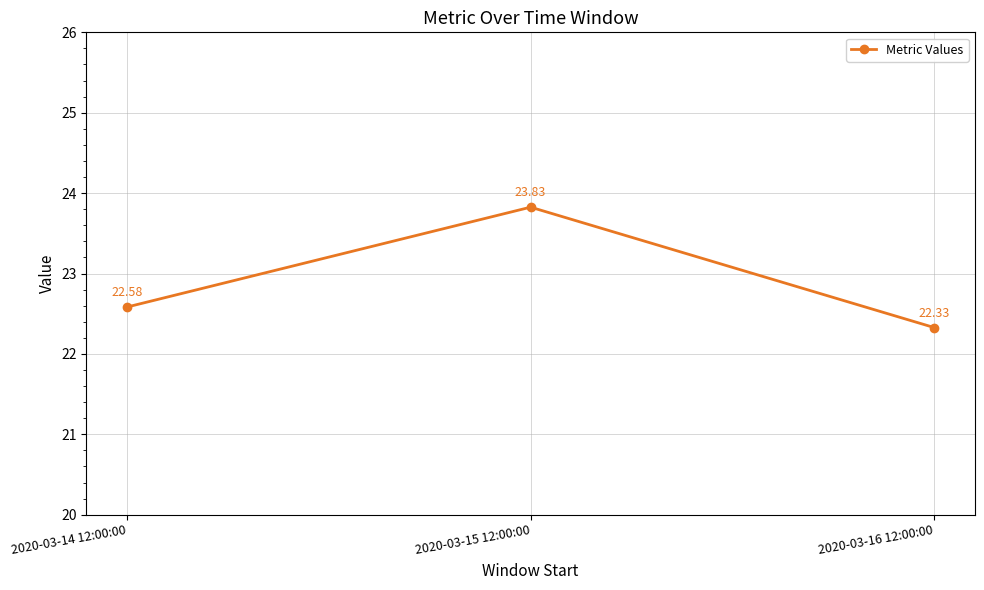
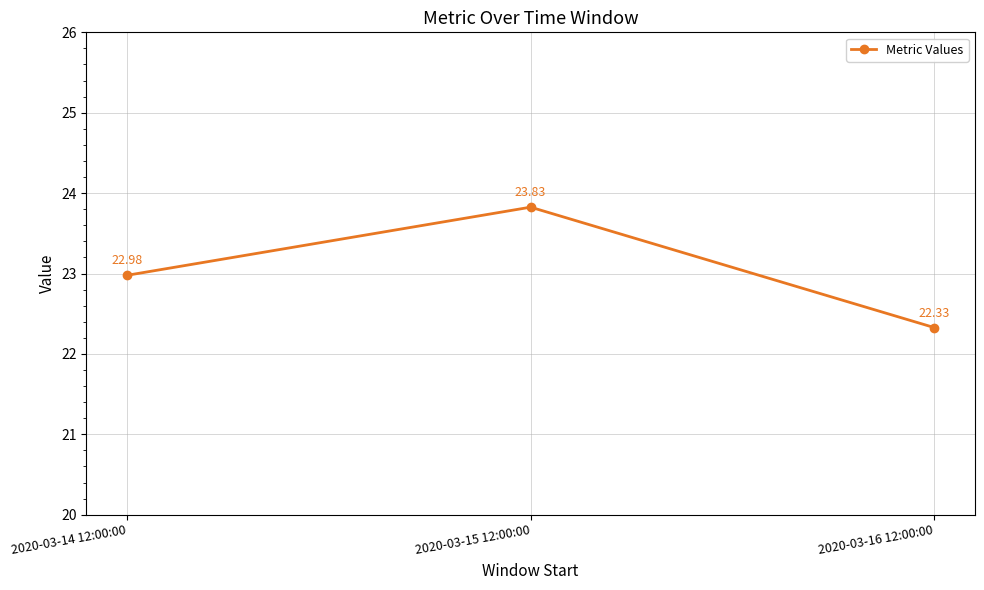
  {
-   "2020-03-14 12:00:00": 22.58,
+   "2020-03-14 12:00:00": 22.98,
    "2020-03-15 12:00:00": 23.83,
    "2020-03-16 12:00:00": 22.33
  }
